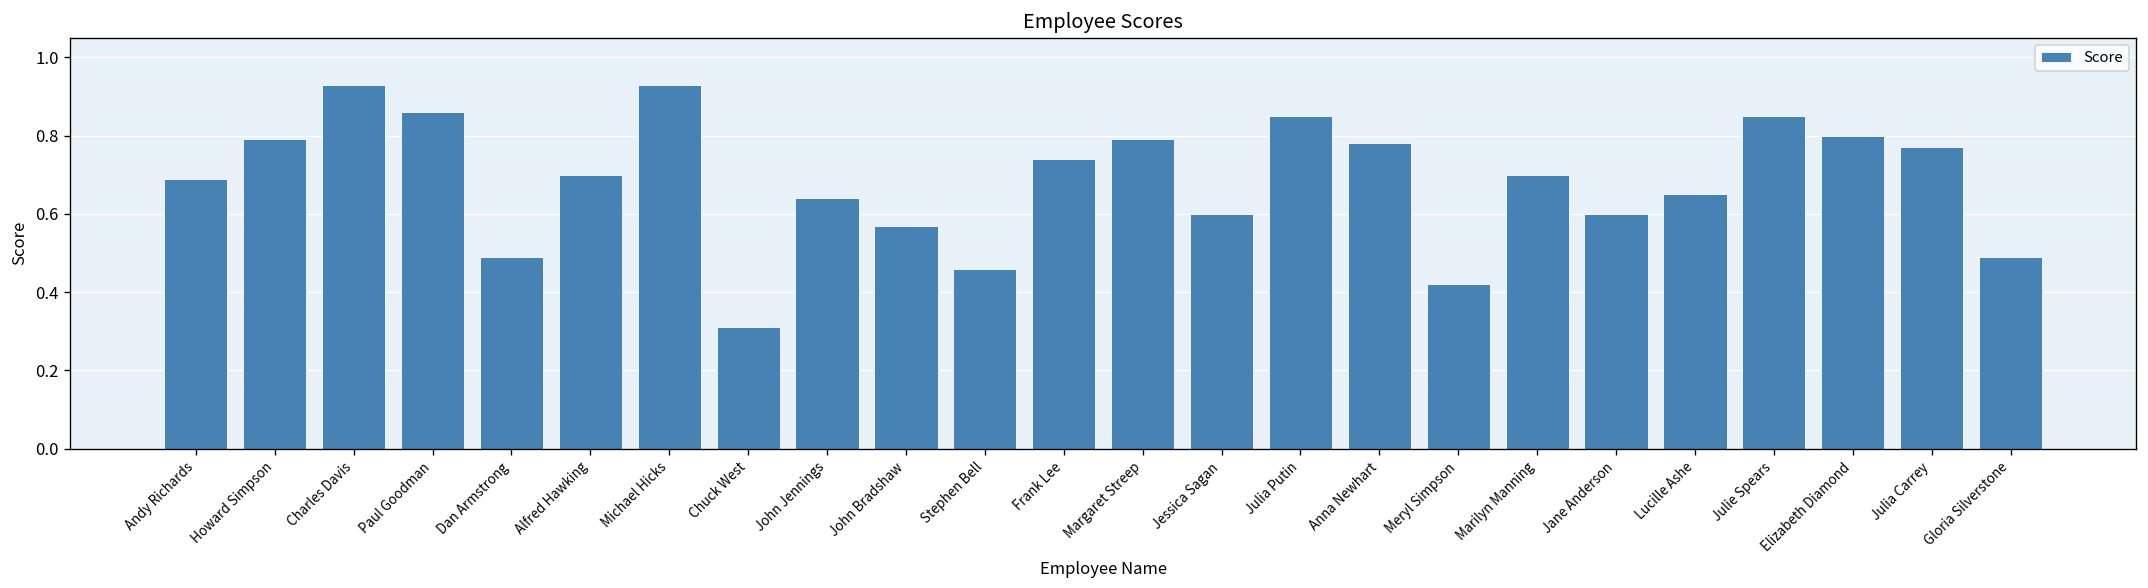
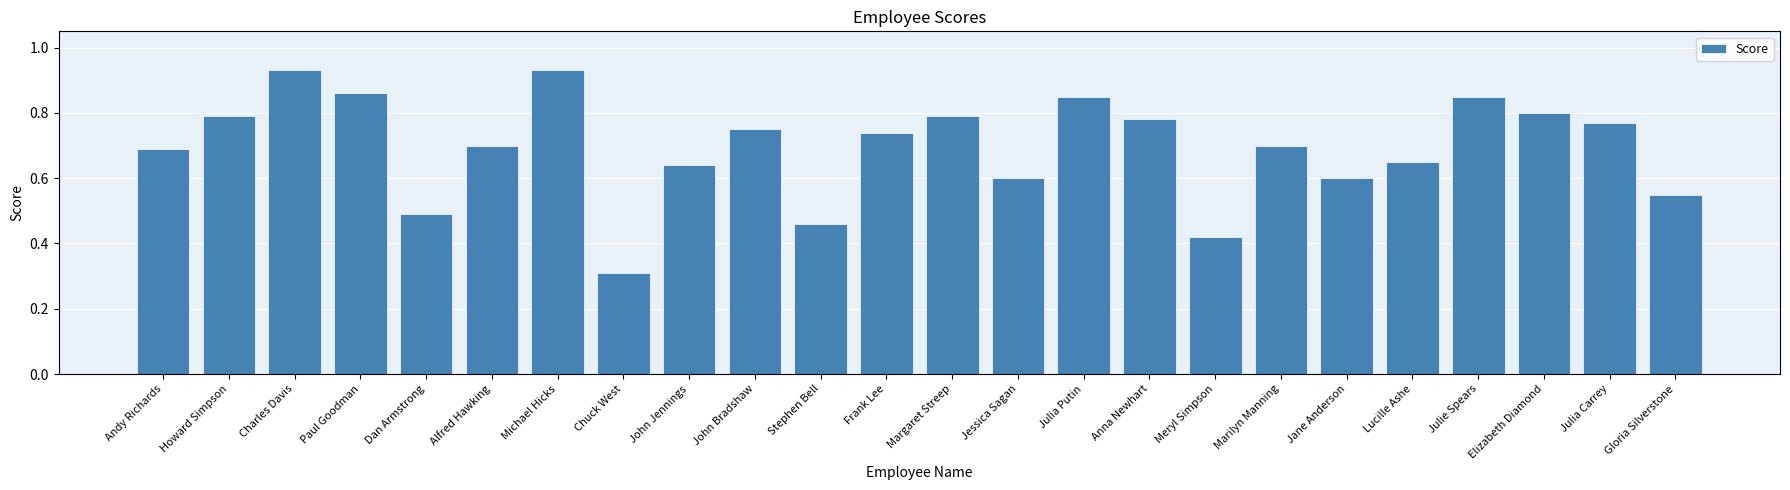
  {
    "Andy Richards": 0.69,
    "Howard Simpson": 0.79,
    "Charles Davis": 0.93,
    "Paul Goodman": 0.86,
    "Dan Armstrong": 0.49,
    "Alfred Hawking": 0.70,
    "Michael Hicks": 0.93,
    "Chuck West": 0.31,
    "John Jennings": 0.64,
-   "John Bradshaw": 0.57,
+   "John Bradshaw": 0.75,
    "Stephen Bell": 0.46,
    "Frank Lee": 0.74,
    "Margaret Streep": 0.79,
    "Jessica Sagan": 0.60,
    "Julia Putin": 0.85,
    "Anna Newhart": 0.78,
    "Meryl Simpson": 0.42,
    "Marilyn Manning": 0.70,
    "Jane Anderson": 0.60,
    "Lucille Ashe": 0.65,
    "Julie Spears": 0.85,
    "Elizabeth Diamond": 0.80,
    "Julia Carrey": 0.77,
-   "Gloria Silverstone": 0.49
+   "Gloria Silverstone": 0.55
  }
